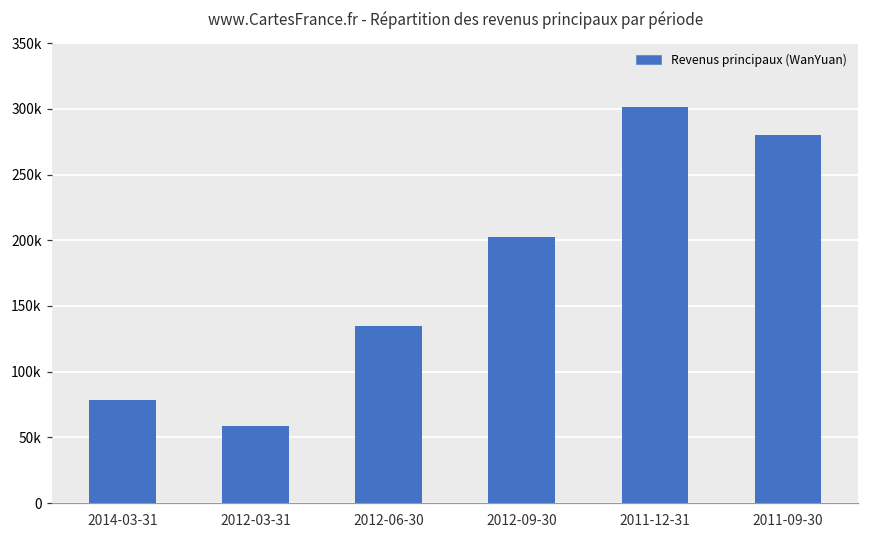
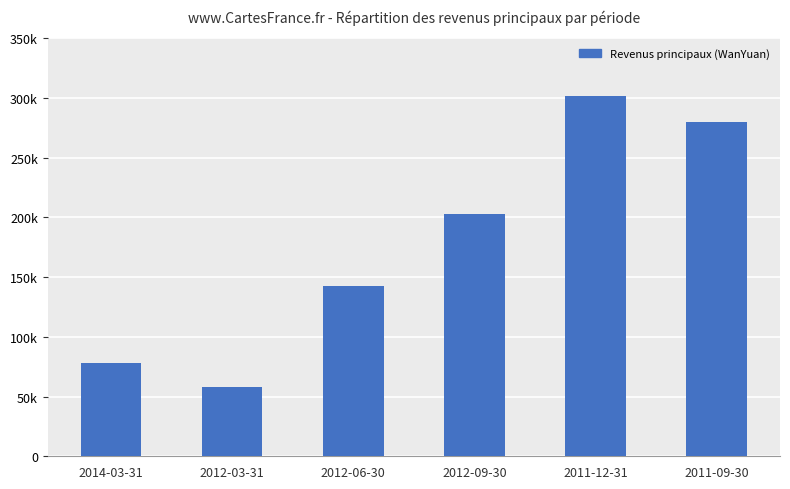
  {
    "2014-03-31": 78000,
    "2012-03-31": 58000,
-   "2012-06-30": 135000,
+   "2012-06-30": 143000,
    "2012-09-30": 202000,
    "2011-12-31": 301000,
    "2011-09-30": 280000
  }
